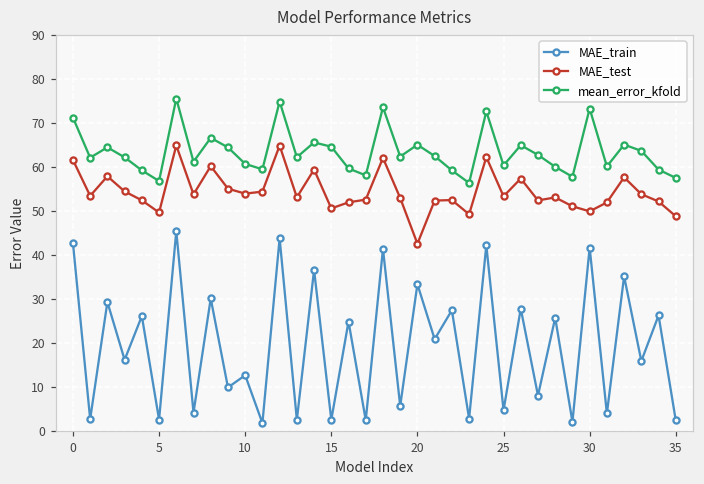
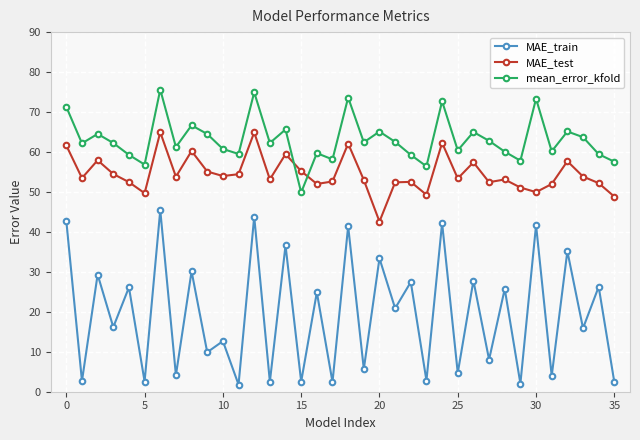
  {
    "MAE_train": {
      "0": 43,
      "5": 3,
      "10": 13,
      "15": 3,
      "20": 33,
      "25": 5,
      "30": 42,
      "35": 2
    },
    "MAE_test": {
      "0": 62,
      "5": 50,
      "10": 54,
-     "15": 51,
+     "15": 55,
      "20": 43,
      "25": 53,
      "30": 50,
      "35": 49
    },
    "mean_error_kfold": {
      "0": 71,
      "5": 57,
      "10": 61,
-     "15": 65,
+     "15": 50,
      "20": 65,
      "25": 60,
      "30": 73,
      "35": 58
    }
  }
